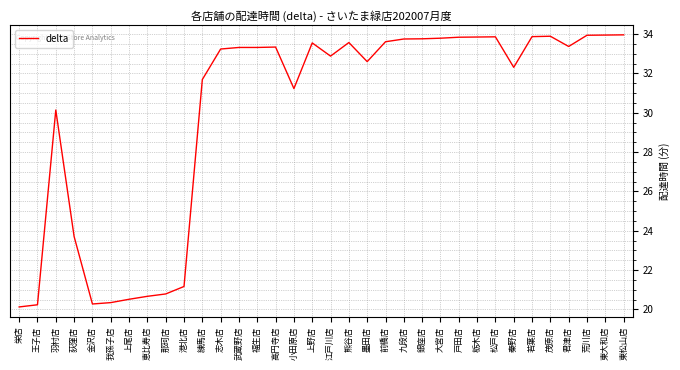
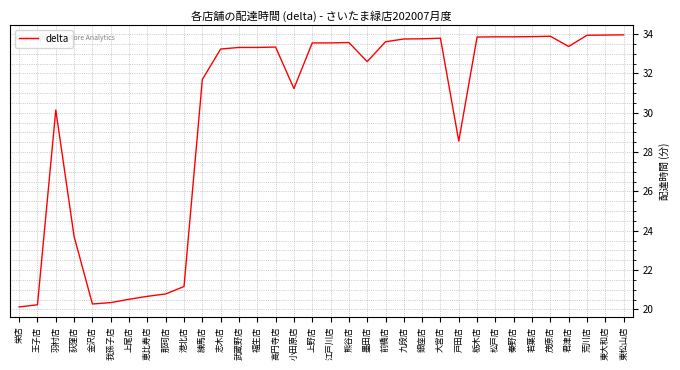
  {
    "栄店": 20.1,
    "王子店": 20.2,
    "羽村店": 30.1,
    "荻窪店": 23.7,
    "金沢店": 20.3,
    "我孫子店": 20.4,
    "上尾店": 20.5,
    "恵比寿店": 20.7,
    "那珂店": 20.8,
    "港北店": 21.2,
    "練馬店": 31.7,
    "志木店": 33.2,
    "武蔵野店": 33.3,
    "福生店": 33.3,
    "高円寺店": 33.3,
    "小田原店": 31.2,
    "上野店": 33.6,
-   "江戸川店": 32.9,
+   "江戸川店": 33.6,
    "熊谷店": 33.6,
    "墨田店": 32.6,
    "前橋店": 33.6,
    "九段店": 33.8,
    "銀座店": 33.8,
    "大宮店": 33.8,
-   "戸田店": 33.8,
+   "戸田店": 28.6,
    "栃木店": 33.9,
    "松戸店": 33.9,
-   "秦野店": 32.3,
+   "秦野店": 33.9,
    "若葉店": 33.9,
    "茂原店": 33.9,
    "君津店": 33.4,
    "荒川店": 33.9,
    "東大和店": 34.0,
    "東松山店": 34.0
  }
